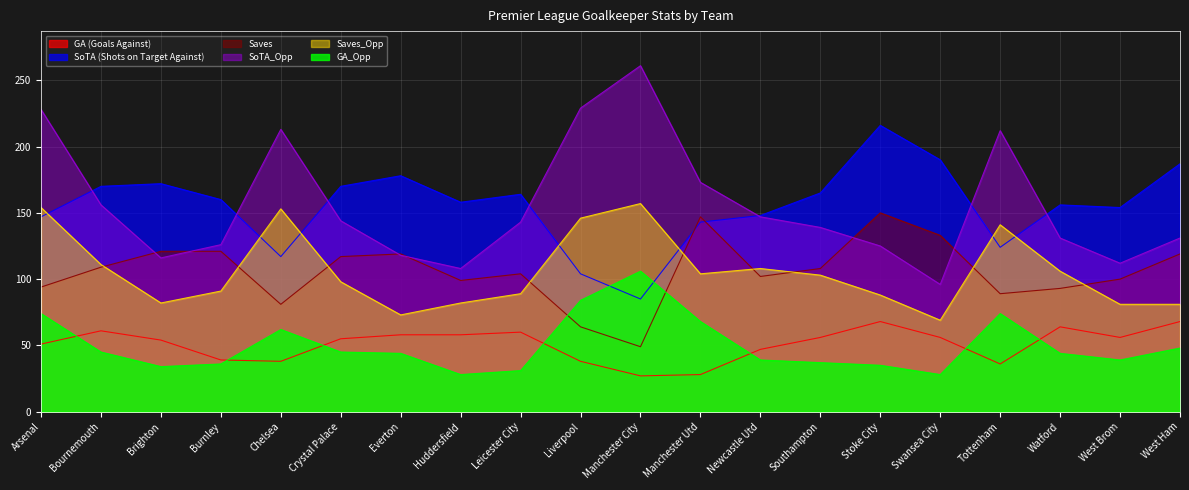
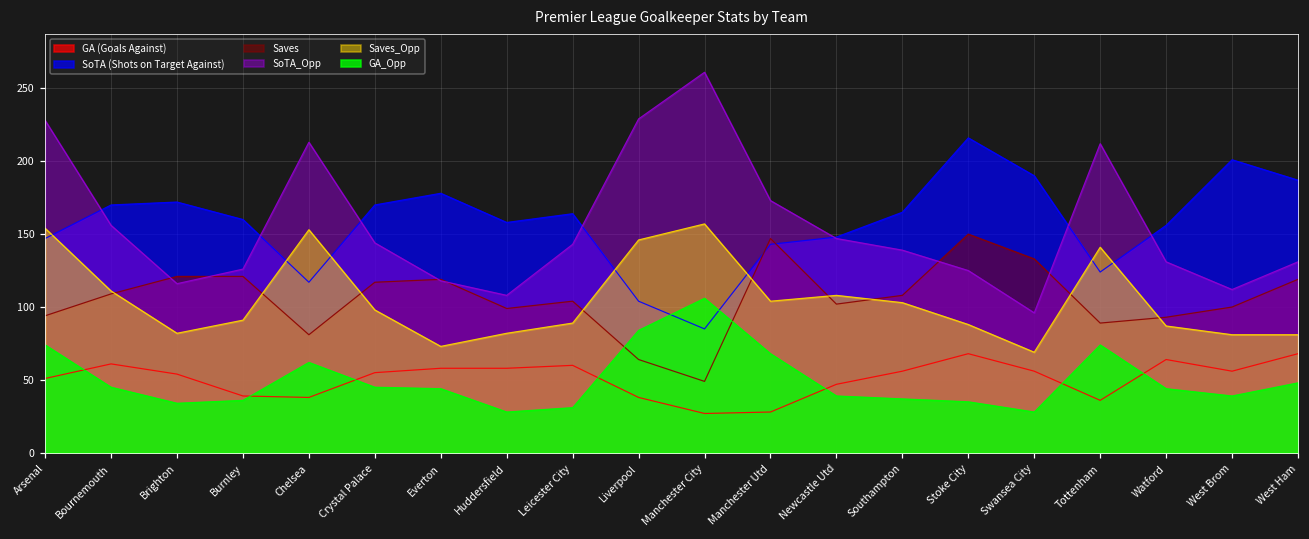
  {
    "GA (Goals Against)": {
      "Arsenal": 51,
      "Bournemouth": 61,
      "Brighton": 54,
      "Burnley": 39,
      "Chelsea": 38,
      "Crystal Palace": 55,
      "Everton": 58,
      "Huddersfield": 58,
      "Leicester City": 60,
      "Liverpool": 38,
      "Manchester City": 27,
      "Manchester Utd": 28,
      "Newcastle Utd": 47,
      "Southampton": 56,
      "Stoke City": 68,
      "Swansea City": 56,
      "Tottenham": 36,
      "Watford": 64,
      "West Brom": 56,
      "West Ham": 68
    },
    "SoTA (Shots on Target Against)": {
      "Arsenal": 147,
      "Bournemouth": 170,
      "Brighton": 172,
      "Burnley": 160,
      "Chelsea": 117,
      "Crystal Palace": 170,
      "Everton": 178,
      "Huddersfield": 158,
      "Leicester City": 164,
      "Liverpool": 104,
      "Manchester City": 85,
      "Manchester Utd": 143,
      "Southampton": 165,
      "Stoke City": 216,
      "Swansea City": 190,
      "Tottenham": 124,
      "Watford": 156,
-     "West Brom": 154,
+     "West Brom": 201,
      "West Ham": 187
    },
    "Saves": {
      "Arsenal": 94,
      "Bournemouth": 109,
      "Brighton": 121,
      "Burnley": 121,
      "Chelsea": 81,
      "Crystal Palace": 117,
      "Huddersfield": 99,
      "Leicester City": 104,
      "Liverpool": 64,
      "Manchester City": 49,
      "Manchester Utd": 147,
      "Newcastle Utd": 102,
      "Southampton": 108,
      "Stoke City": 150,
      "Swansea City": 133,
      "Tottenham": 89,
      "Watford": 93,
      "West Brom": 100,
      "West Ham": 119
    },
    "SoTA_Opp": {
      "Arsenal": 228,
      "Bournemouth": 156,
      "Brighton": 116,
      "Burnley": 126,
      "Chelsea": 213,
      "Crystal Palace": 144,
      "Huddersfield": 108,
      "Leicester City": 143,
      "Liverpool": 229,
      "Manchester City": 261,
      "Manchester Utd": 173,
      "Southampton": 139,
      "Stoke City": 125,
      "Swansea City": 96,
      "Tottenham": 212,
      "Watford": 131,
      "West Brom": 112,
      "West Ham": 131
    },
    "Saves_Opp": {
      "Arsenal": 154,
      "Bournemouth": 111,
      "Brighton": 82,
      "Burnley": 91,
      "Chelsea": 153,
      "Crystal Palace": 98,
      "Everton": 73,
      "Huddersfield": 82,
      "Leicester City": 89,
      "Liverpool": 146,
      "Manchester City": 157,
      "Manchester Utd": 104,
      "Newcastle Utd": 108,
      "Southampton": 103,
      "Stoke City": 88,
      "Swansea City": 69,
      "Tottenham": 141,
-     "Watford": 106,
+     "Watford": 87,
      "West Brom": 81,
      "West Ham": 81
    },
    "GA_Opp": {
      "Arsenal": 74,
      "Bournemouth": 45,
      "Brighton": 34,
      "Burnley": 36,
      "Chelsea": 62,
      "Crystal Palace": 45,
      "Everton": 44,
      "Huddersfield": 28,
      "Leicester City": 31,
      "Liverpool": 84,
      "Manchester City": 106,
      "Manchester Utd": 68,
      "Newcastle Utd": 39,
      "Southampton": 37,
      "Stoke City": 35,
      "Swansea City": 28,
      "Tottenham": 74,
      "Watford": 44,
      "West Brom": 39,
      "West Ham": 48
    }
  }
